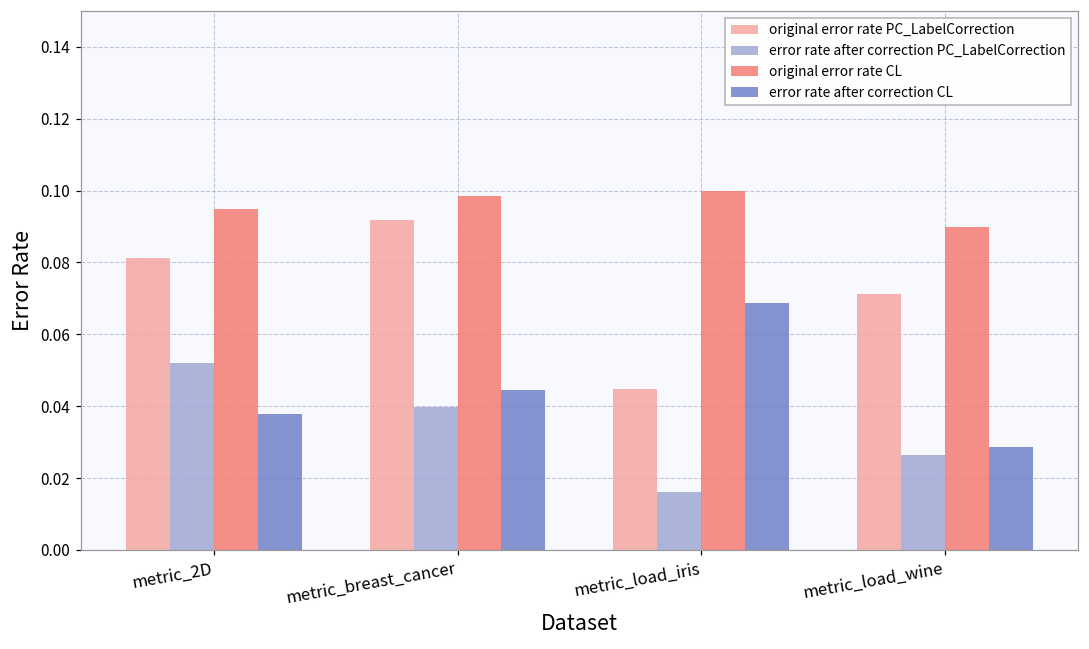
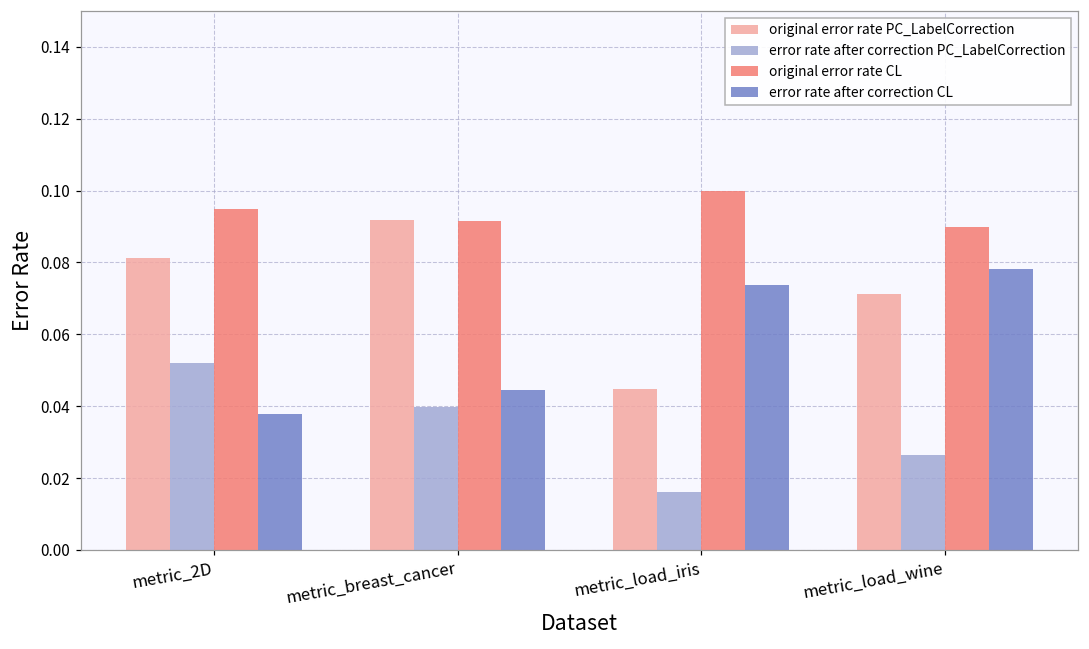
  {
    "original error rate PC_LabelCorrection": {
      "metric_2D": 0.081,
      "metric_breast_cancer": 0.092,
      "metric_load_iris": 0.045,
      "metric_load_wine": 0.071
    },
    "error rate after correction PC_LabelCorrection": {
      "metric_2D": 0.052,
      "metric_breast_cancer": 0.040,
      "metric_load_iris": 0.016,
      "metric_load_wine": 0.026
    },
    "original error rate CL": {
      "metric_2D": 0.095,
-     "metric_breast_cancer": 0.098,
+     "metric_breast_cancer": 0.092,
      "metric_load_iris": 0.100,
      "metric_load_wine": 0.090
    },
    "error rate after correction CL": {
      "metric_2D": 0.038,
      "metric_breast_cancer": 0.044,
-     "metric_load_iris": 0.069,
-     "metric_load_wine": 0.029
+     "metric_load_iris": 0.074,
+     "metric_load_wine": 0.078
    }
  }
